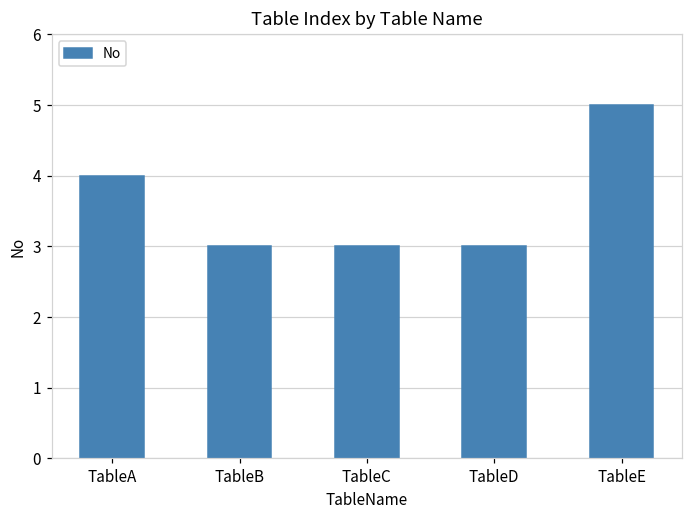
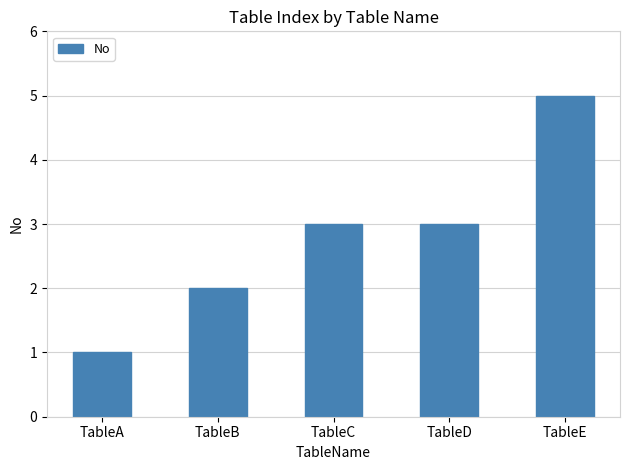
  {
-   "TableA": 4,
-   "TableB": 3,
+   "TableA": 1,
+   "TableB": 2,
    "TableC": 3,
    "TableD": 3,
    "TableE": 5
  }
